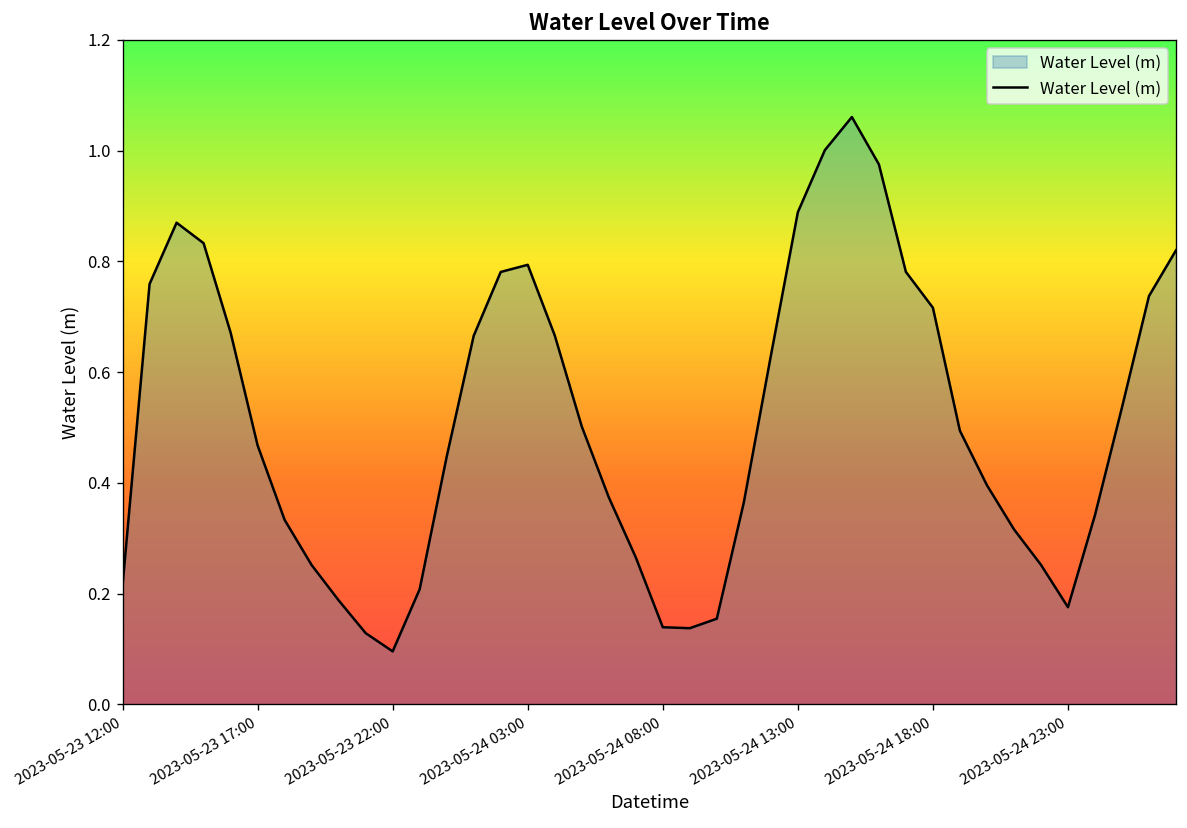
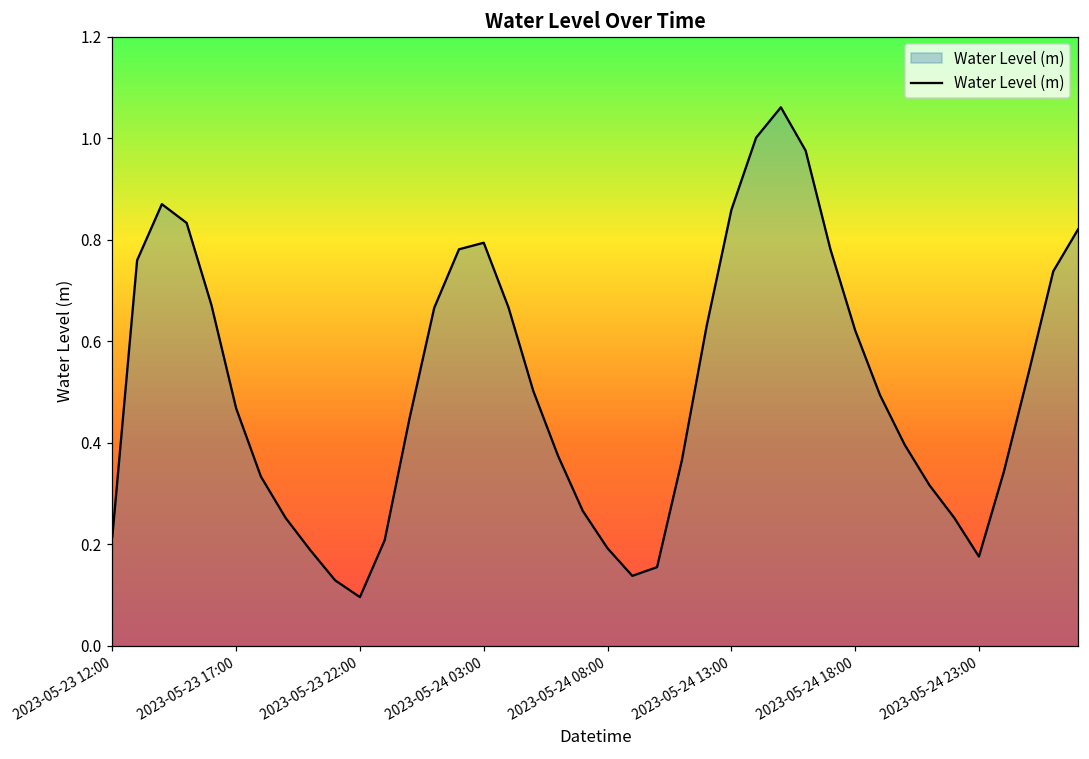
  {
    "2023-05-23 12:00": 0.21,
    "2023-05-23 17:00": 0.47,
    "2023-05-23 22:00": 0.10,
    "2023-05-24 03:00": 0.79,
-   "2023-05-24 08:00": 0.14,
-   "2023-05-24 13:00": 0.89,
-   "2023-05-24 18:00": 0.72,
+   "2023-05-24 08:00": 0.19,
+   "2023-05-24 13:00": 0.86,
+   "2023-05-24 18:00": 0.62,
    "2023-05-24 23:00": 0.18
  }
